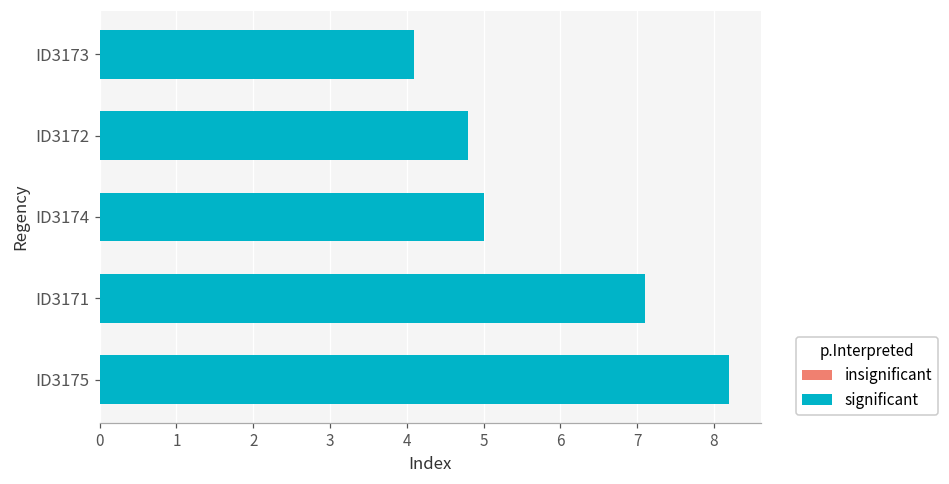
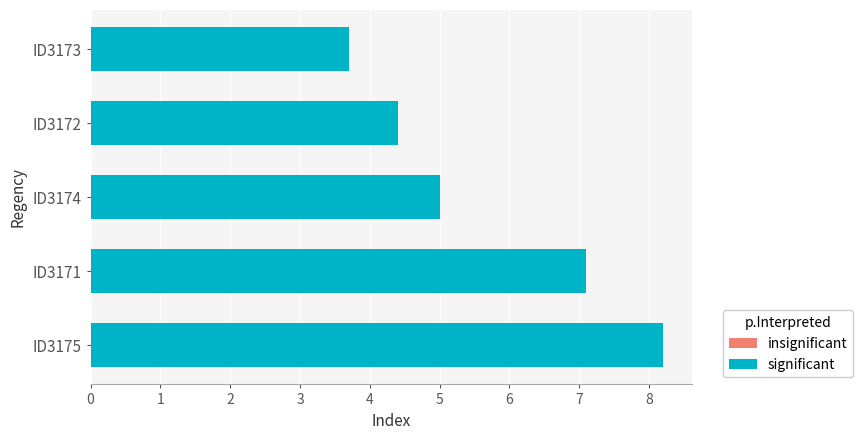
  {
-   "ID3173": 4.1,
-   "ID3172": 4.8,
+   "ID3173": 3.7,
+   "ID3172": 4.4,
    "ID3174": 5.0,
    "ID3171": 7.1,
    "ID3175": 8.2
  }
